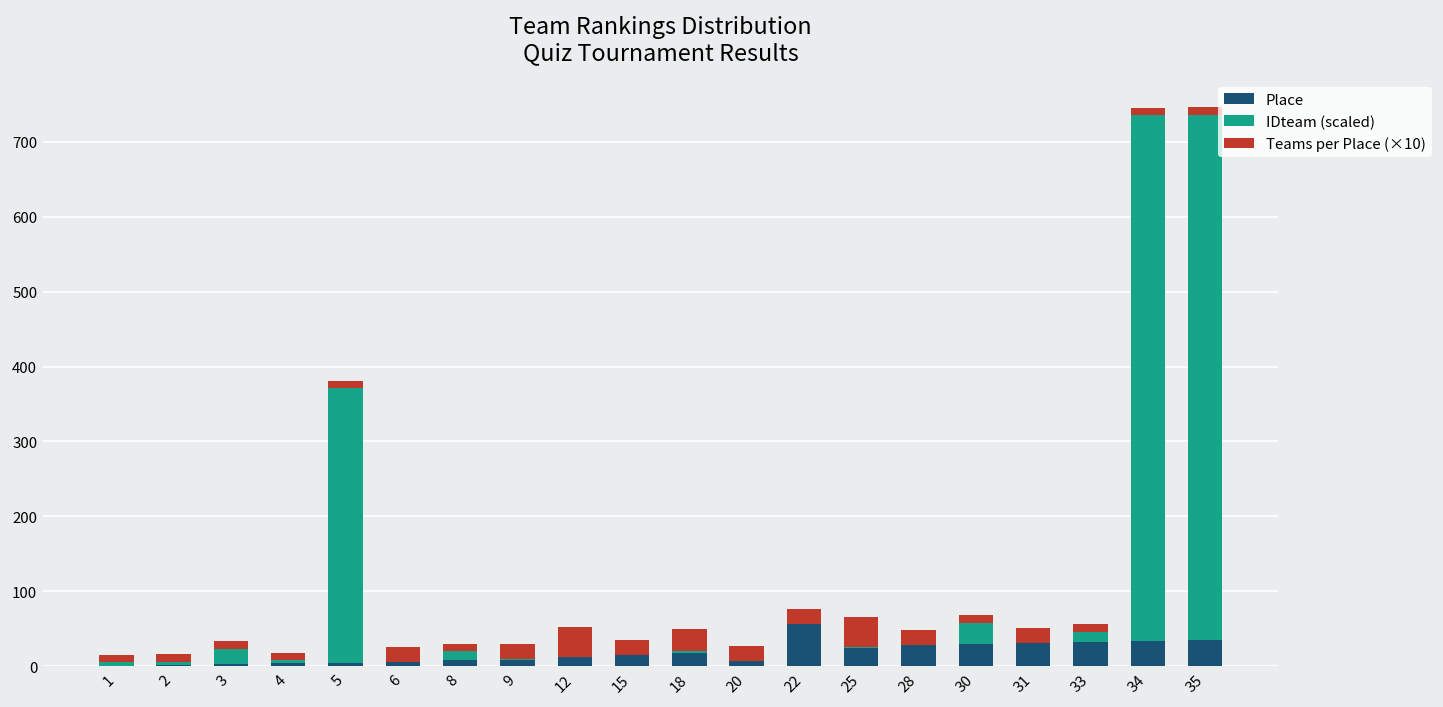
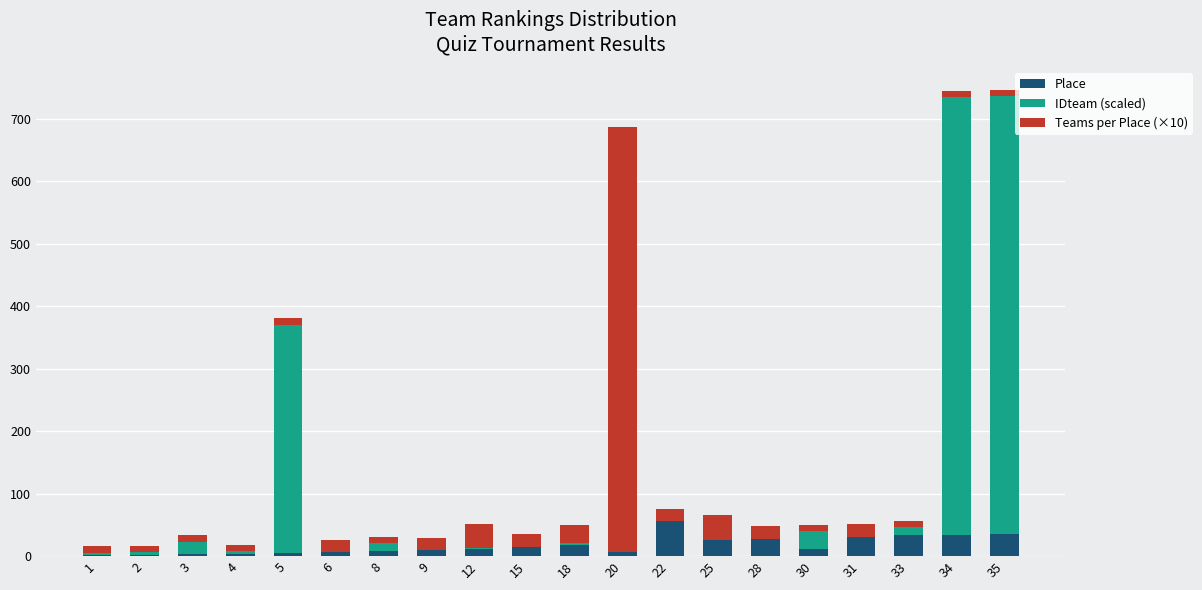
  {
    "Place": {
      "5": 10,
      "6": 10,
      "8": 10,
      "9": 10,
      "12": 10,
      "15": 20,
      "18": 20,
      "20": 10,
      "22": 60,
      "25": 30,
      "28": 30,
-     "30": 30,
+     "30": 10,
      "31": 30,
      "33": 30,
      "34": 30,
      "35": 40
    },
    "IDteam (scaled)": {
      "1": 0,
      "3": 20,
      "4": 0,
      "5": 370,
      "8": 10,
      "30": 30,
      "33": 10,
      "34": 700,
      "35": 700
    },
    "Teams per Place (×10)": {
      "1": 10,
      "2": 10,
      "3": 10,
      "4": 10,
      "5": 10,
      "6": 20,
      "8": 10,
      "9": 20,
      "12": 40,
      "15": 20,
      "18": 30,
-     "20": 20,
+     "20": 680,
      "22": 20,
      "25": 40,
      "28": 20,
      "30": 10,
      "31": 20,
      "33": 10,
      "34": 10,
      "35": 10
    }
  }
